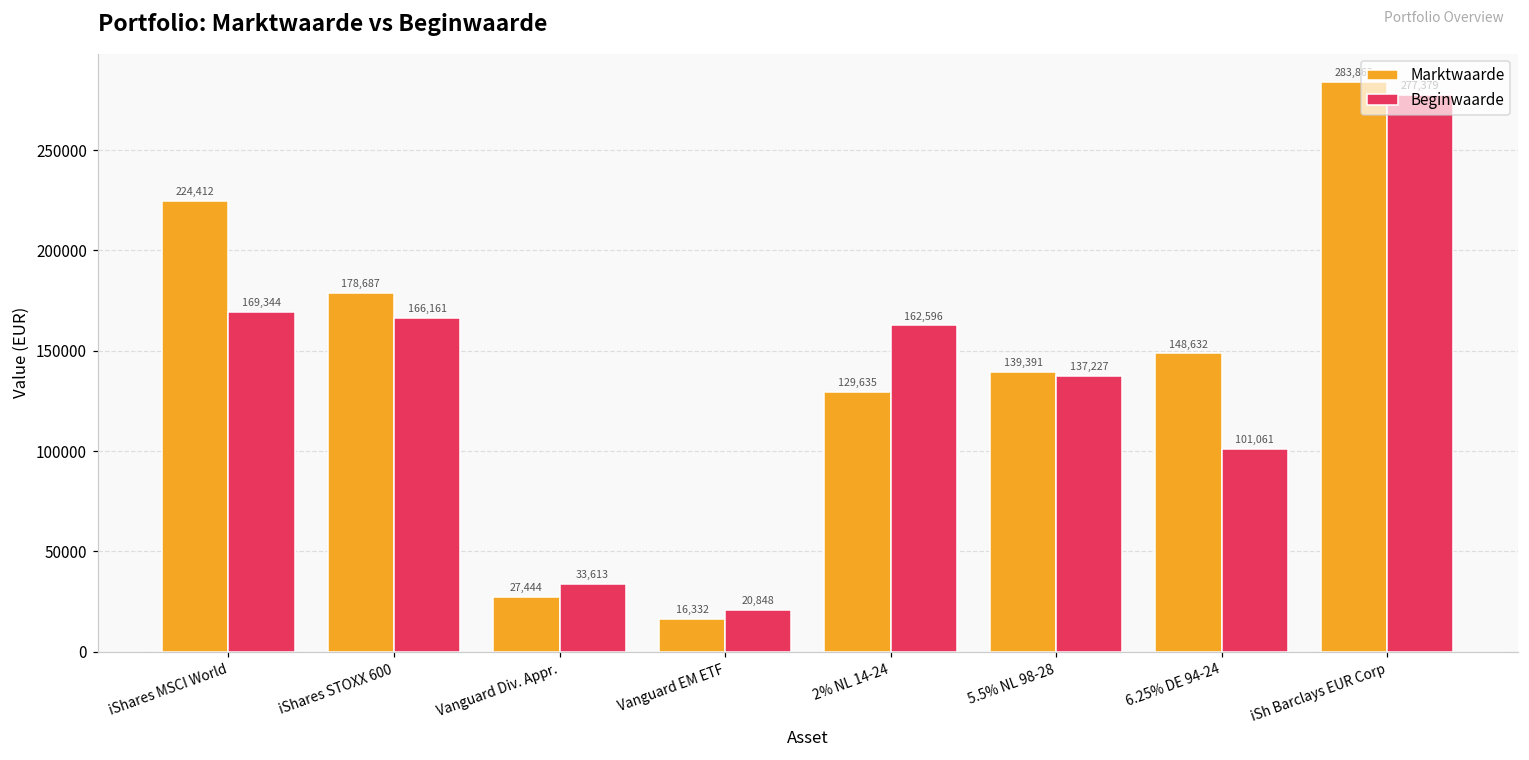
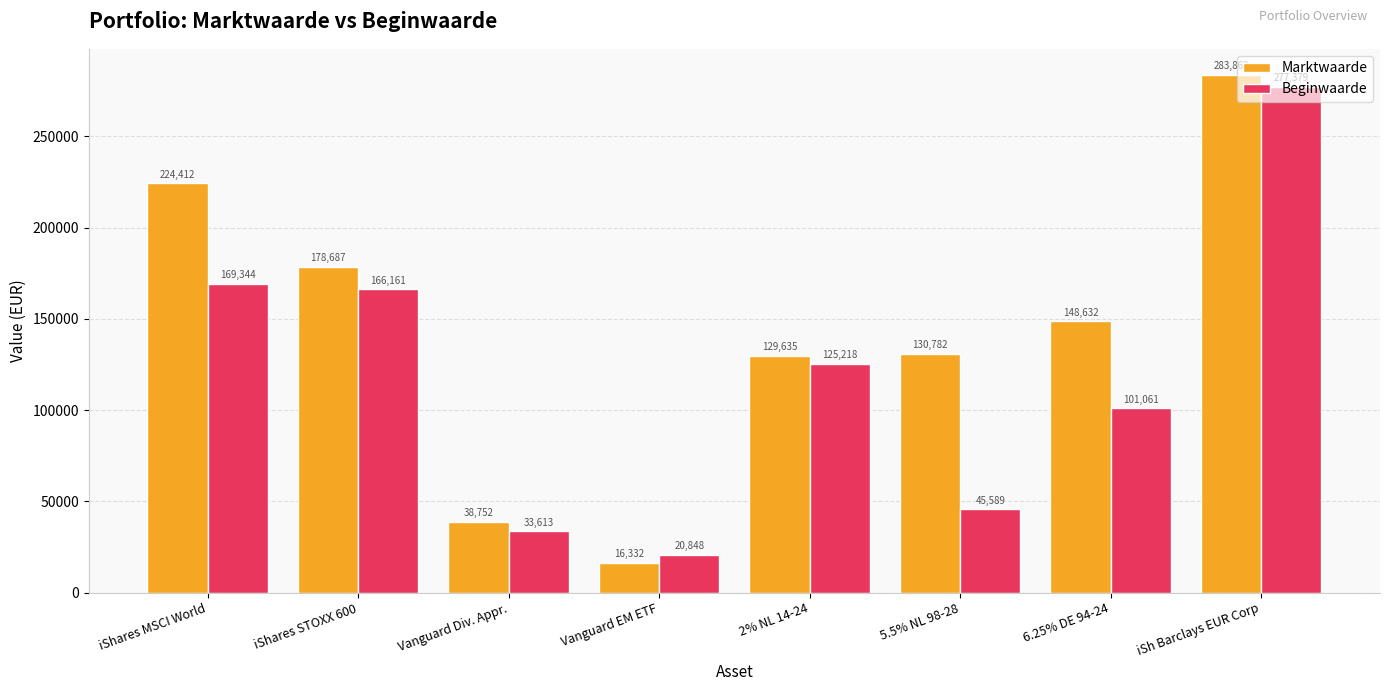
  {
    "Marktwaarde": {
      "iShares MSCI World": "224,412",
      "iShares STOXX 600": "178,687",
-     "Vanguard Div. Appr.": "27,444",
+     "Vanguard Div. Appr.": "38,752",
      "Vanguard EM ETF": "16,332",
      "2% NL 14-24": "129,635",
-     "5.5% NL 98-28": "139,391",
+     "5.5% NL 98-28": "130,782",
      "6.25% DE 94-24": "148,632"
    },
    "Beginwaarde": {
      "iShares MSCI World": "169,344",
      "iShares STOXX 600": "166,161",
      "Vanguard Div. Appr.": "33,613",
      "Vanguard EM ETF": "20,848",
-     "2% NL 14-24": "162,596",
-     "5.5% NL 98-28": "137,227",
+     "2% NL 14-24": "125,218",
+     "5.5% NL 98-28": "45,589",
      "6.25% DE 94-24": "101,061"
    }
  }
